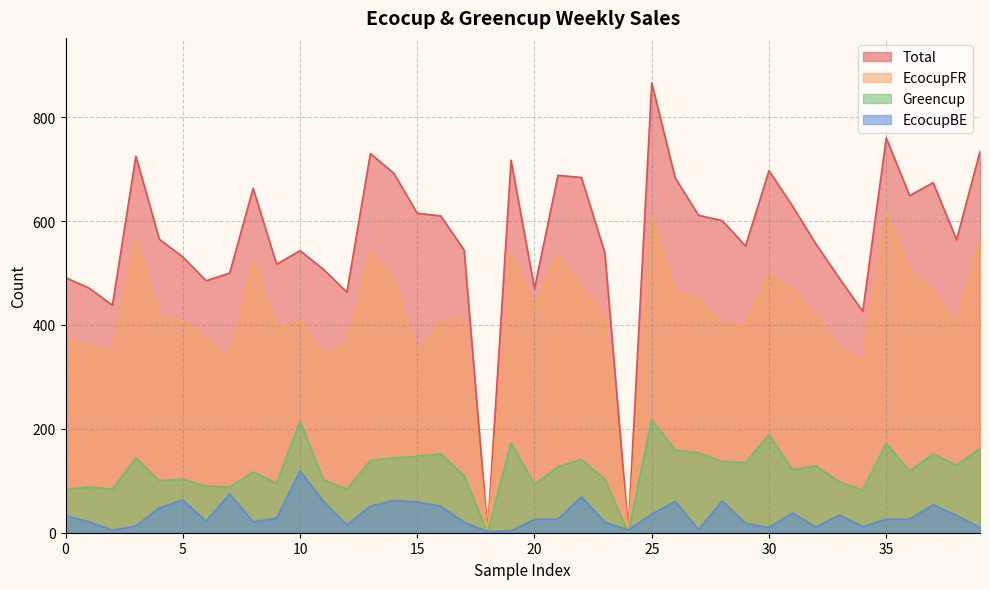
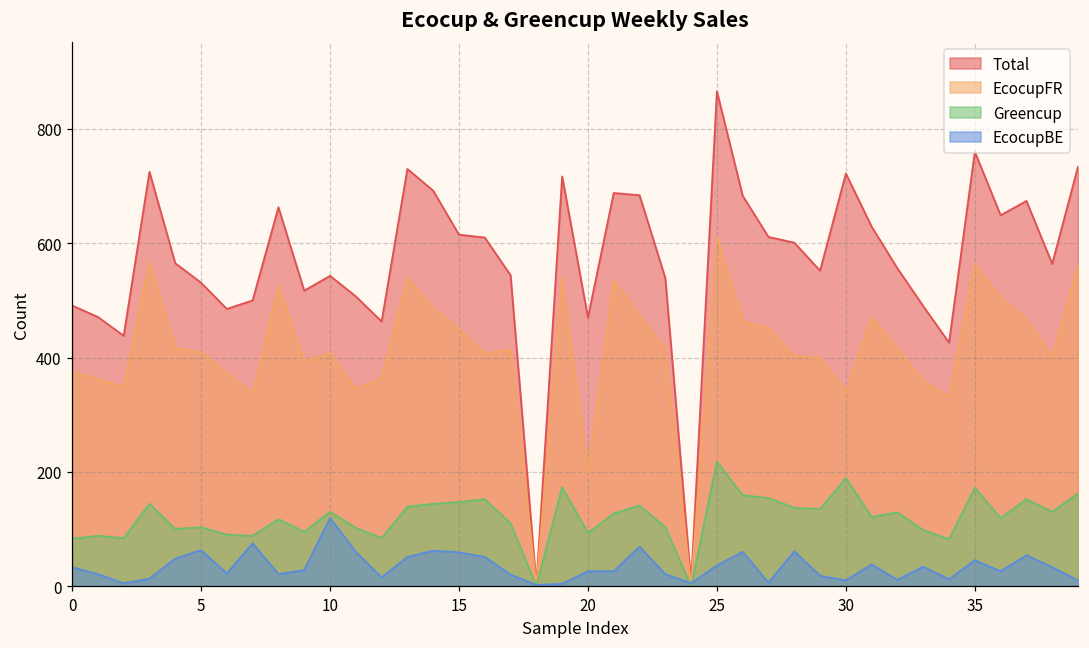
  {
    "Total": {
      "0": 490,
      "5": 530,
      "10": 540,
      "15": 620,
      "20": 470,
      "25": 870,
-     "30": 700,
+     "30": 720,
      "35": 760
    },
    "EcocupFR": {
      "0": 380,
      "5": 410,
      "10": 410,
-     "15": 350,
-     "20": 440,
+     "15": 450,
+     "20": 200,
      "25": 610,
-     "30": 500,
-     "35": 620
+     "30": 340,
+     "35": 560
    },
    "Greencup": {
      "0": 80,
      "5": 100,
-     "10": 210,
+     "10": 130,
      "15": 150,
      "20": 90,
      "25": 220,
      "30": 190,
      "35": 170
    },
    "EcocupBE": {
      "0": 30,
      "5": 60,
      "10": 120,
      "15": 60,
      "20": 30,
      "25": 40,
      "30": 10,
-     "35": 30
+     "35": 50
    }
  }
